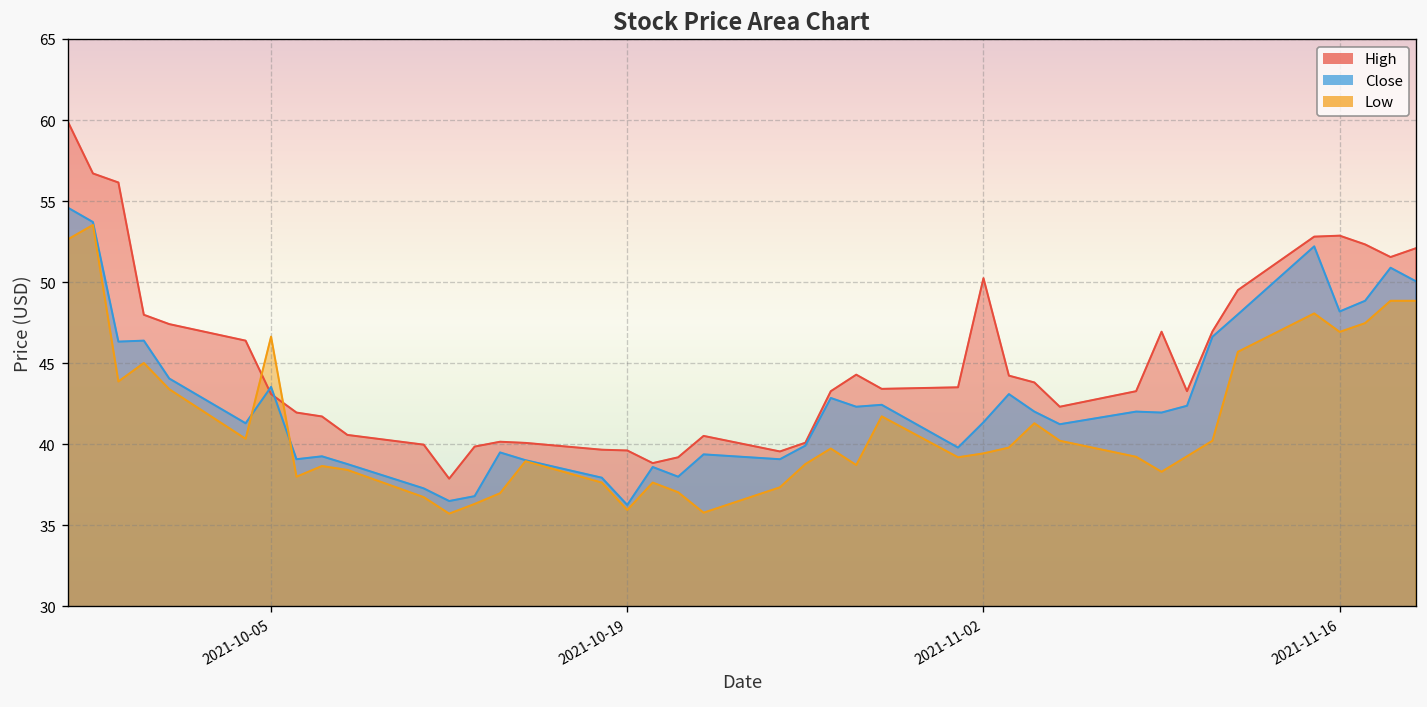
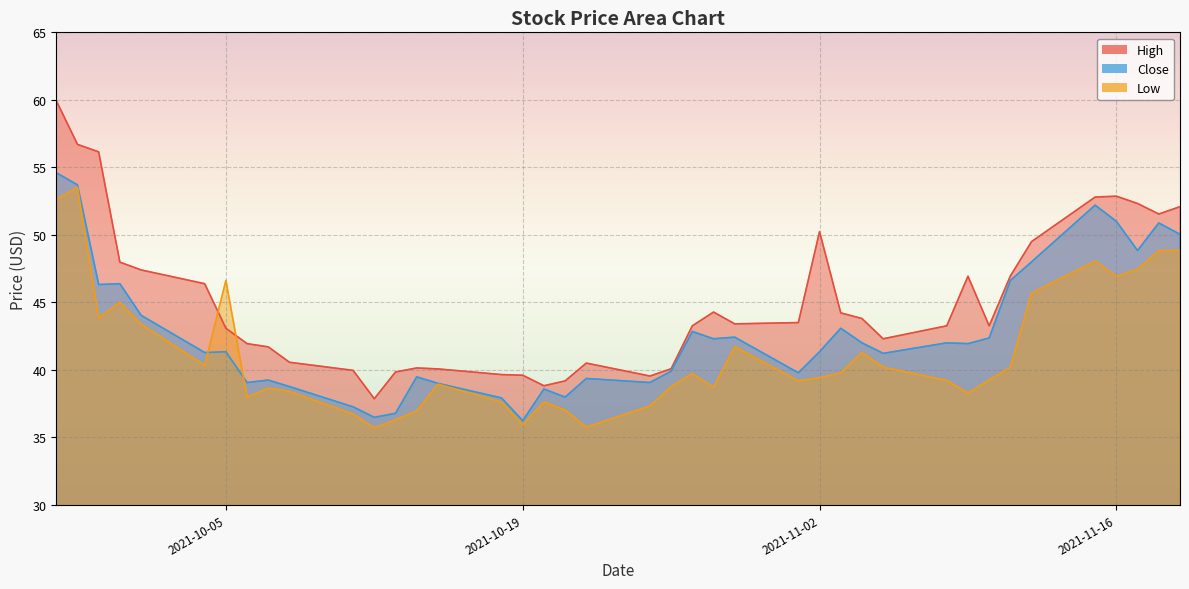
  {
    "High": {
      "2021-10-05": 43.1,
      "2021-10-19": 39.6,
      "2021-11-02": 50.2,
      "2021-11-16": 52.9
    },
    "Close": {
-     "2021-10-05": 43.5,
+     "2021-10-05": 41.3,
      "2021-10-19": 36.2,
      "2021-11-02": 41.3,
-     "2021-11-16": 48.2
+     "2021-11-16": 51.0
    },
    "Low": {
      "2021-10-05": 46.6,
      "2021-10-19": 35.9,
      "2021-11-02": 39.4,
      "2021-11-16": 46.9
    }
  }
